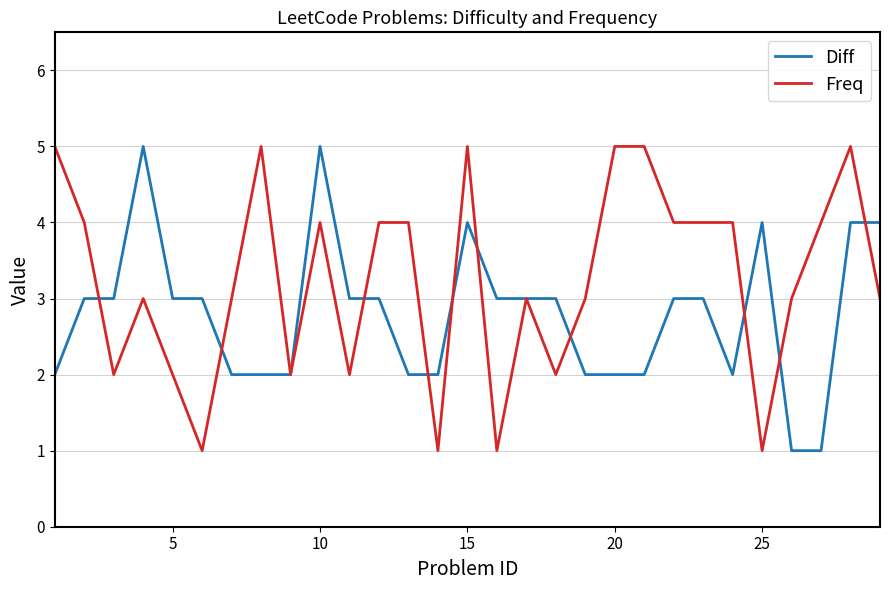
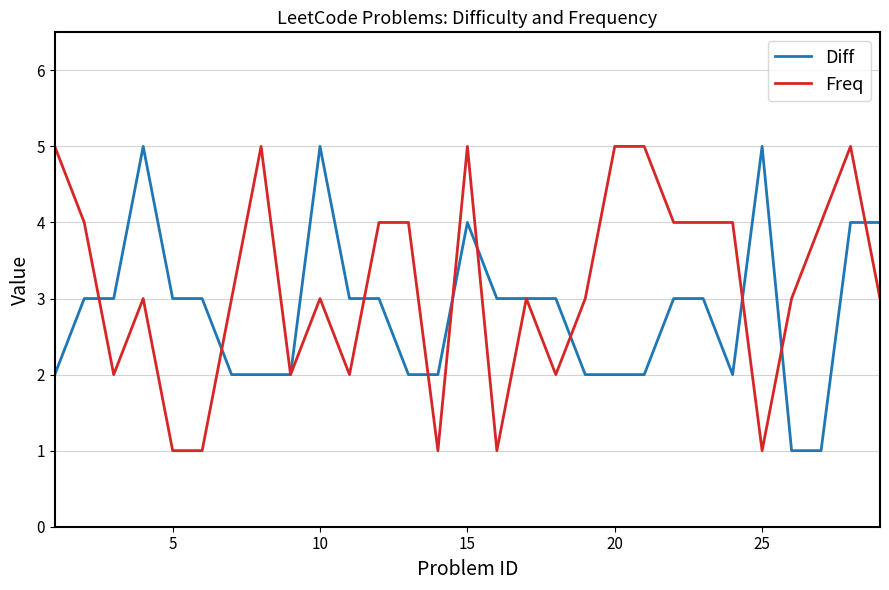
  {
    "Diff": {
      "5": 3,
      "10": 5,
      "15": 4,
      "20": 2,
-     "25": 4
+     "25": 5
    },
    "Freq": {
-     "5": 2,
-     "10": 4,
+     "5": 1,
+     "10": 3,
      "15": 5,
      "20": 5,
      "25": 1
    }
  }
